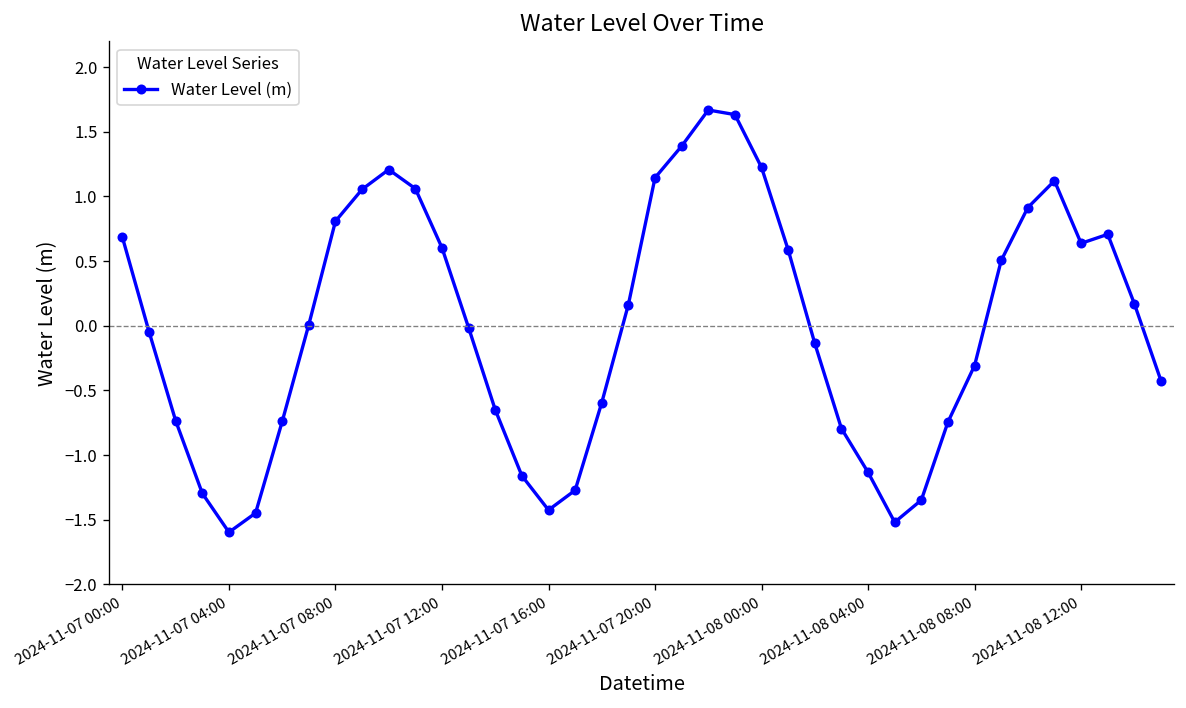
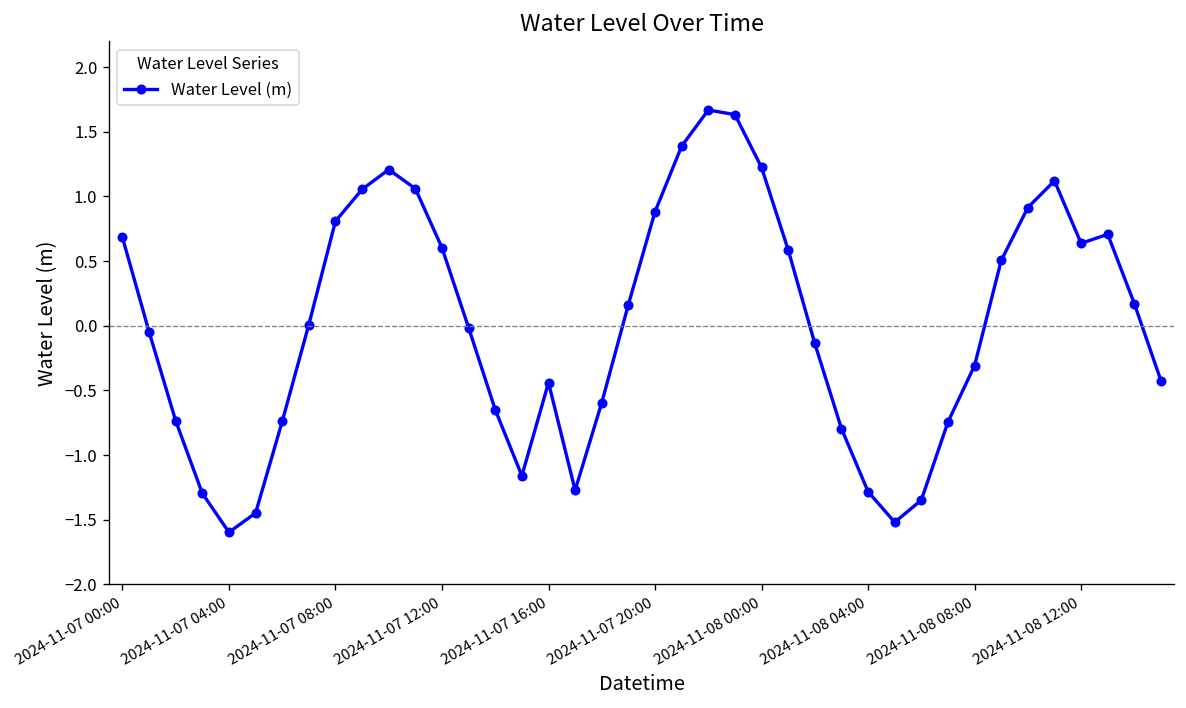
  {
    "2024-11-07 00:00": 0.68,
    "2024-11-07 04:00": -1.60,
    "2024-11-07 08:00": 0.81,
    "2024-11-07 12:00": 0.60,
-   "2024-11-07 16:00": -1.42,
-   "2024-11-07 20:00": 1.14,
+   "2024-11-07 16:00": -0.44,
+   "2024-11-07 20:00": 0.88,
    "2024-11-08 00:00": 1.22,
-   "2024-11-08 04:00": -1.13,
+   "2024-11-08 04:00": -1.28,
    "2024-11-08 08:00": -0.31,
    "2024-11-08 12:00": 0.64
  }
